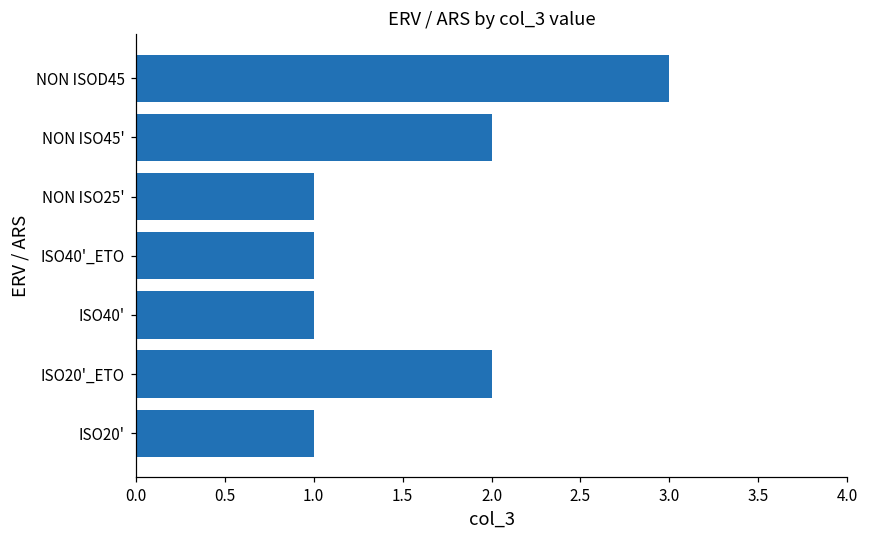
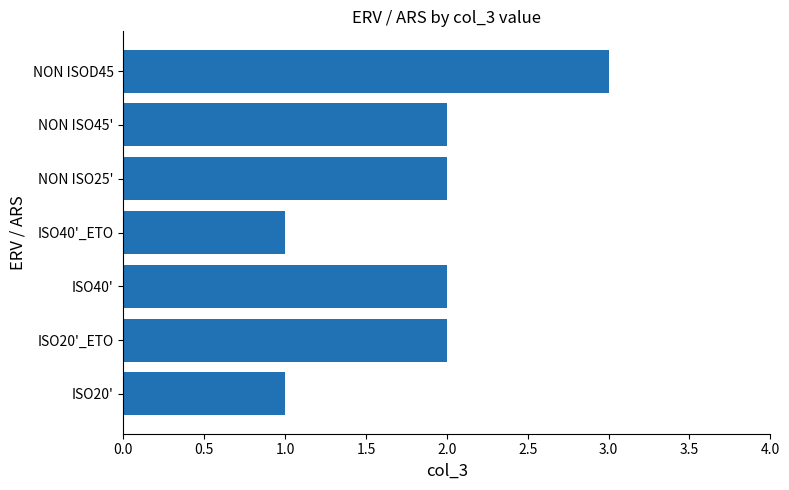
  {
    "NON ISOD45": 3,
    "NON ISO45'": 2,
-   "NON ISO25'": 1,
+   "NON ISO25'": 2,
    "ISO40'_ETO": 1,
-   "ISO40'": 1,
+   "ISO40'": 2,
    "ISO20'_ETO": 2,
    "ISO20'": 1
  }
